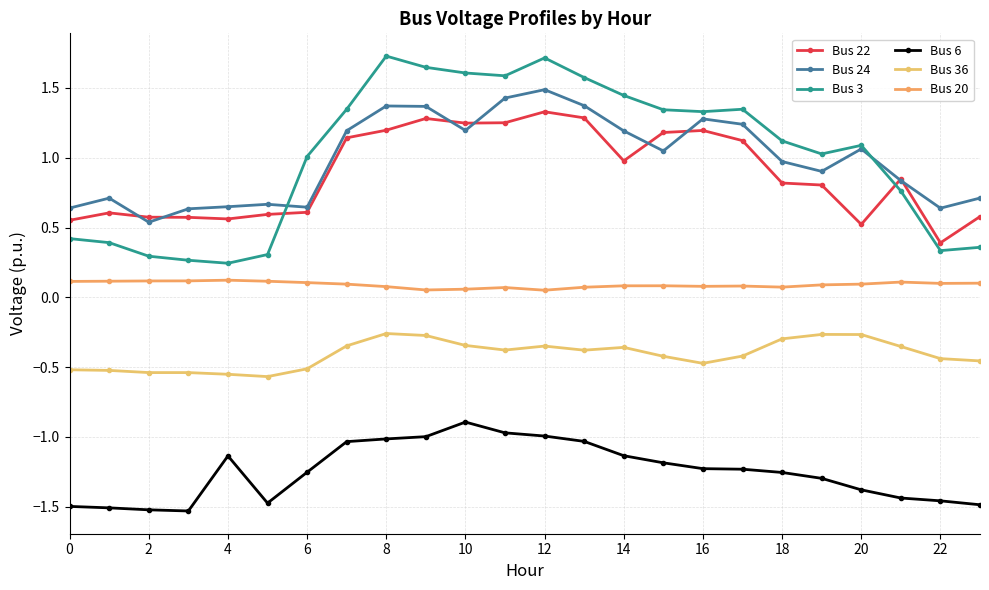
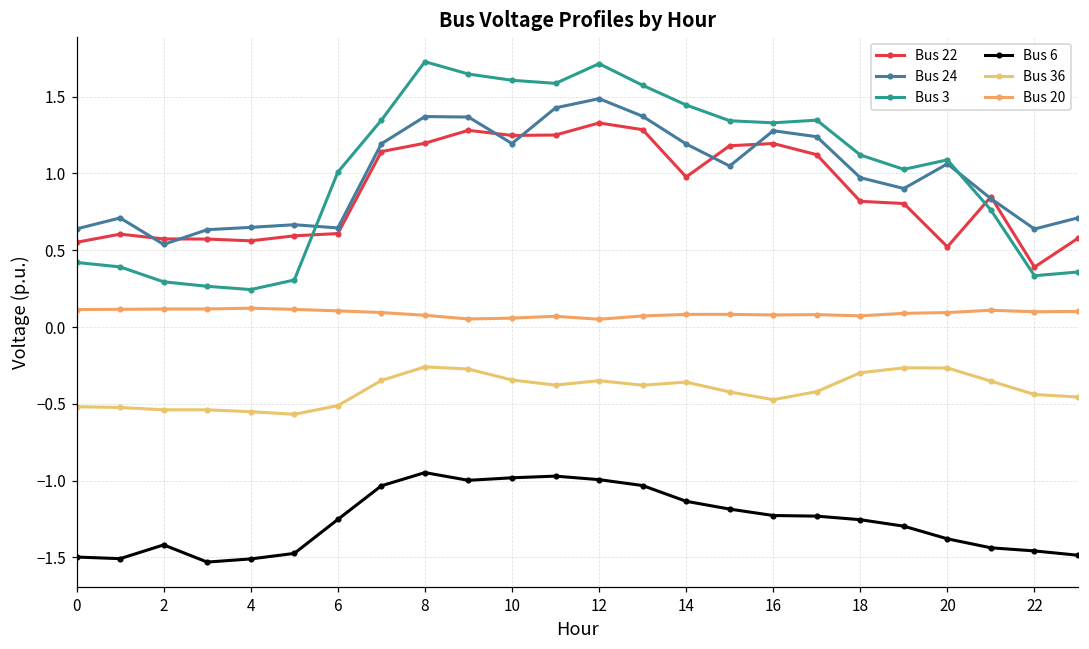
  {
    "Bus 22": {
      "0": 0.55,
      "2": 0.57,
      "4": 0.56,
      "6": 0.61,
      "8": 1.20,
      "10": 1.25,
      "12": 1.33,
      "14": 0.98,
      "16": 1.20,
      "18": 0.82,
      "20": 0.52,
      "22": 0.39
    },
    "Bus 6": {
      "0": -1.50,
-     "2": -1.52,
-     "4": -1.14,
+     "2": -1.42,
+     "4": -1.51,
      "6": -1.25,
-     "8": -1.01,
-     "10": -0.89,
+     "8": -0.95,
+     "10": -0.98,
      "12": -0.99,
      "14": -1.13,
      "16": -1.23,
      "18": -1.25,
      "20": -1.38,
      "22": -1.46
    }
  }
